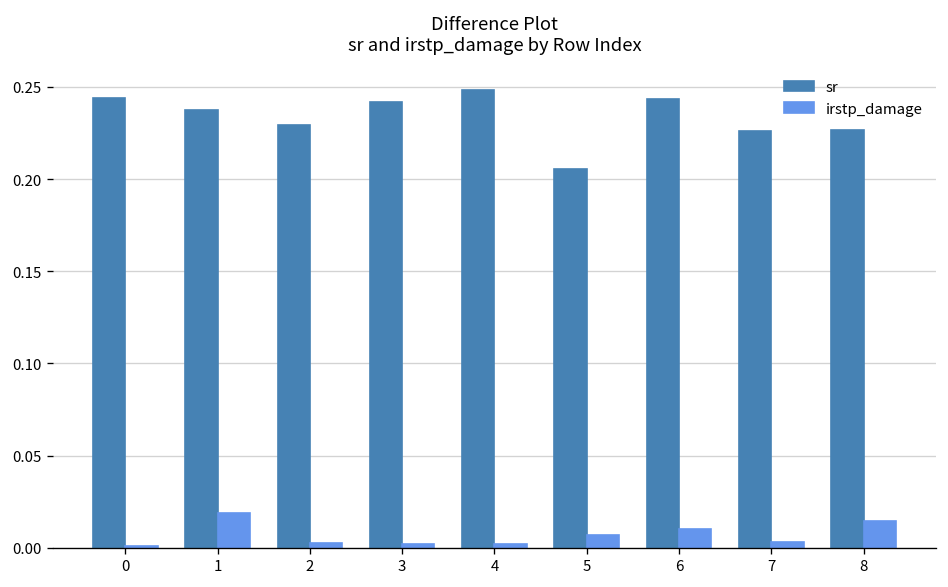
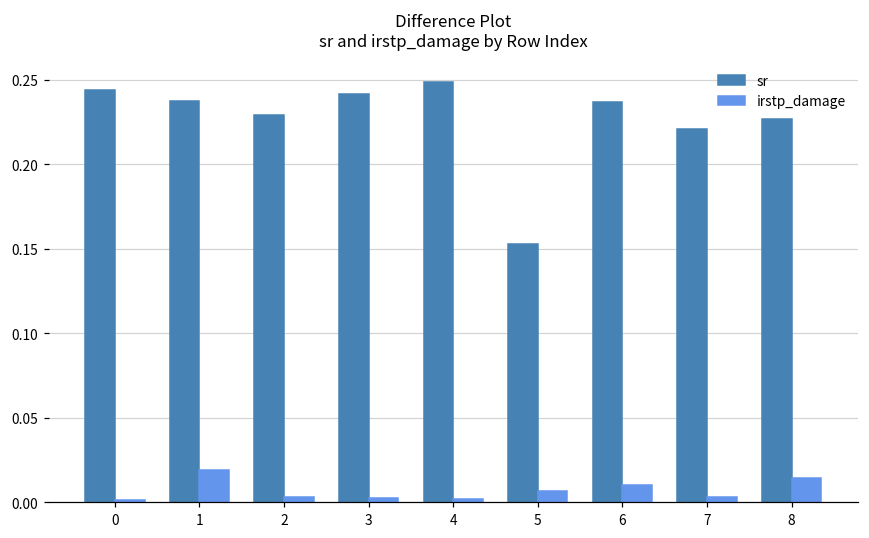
  {
    "sr": {
      "0": 0.244,
      "1": 0.237,
      "2": 0.229,
      "3": 0.242,
      "4": 0.248,
-     "5": 0.205,
-     "6": 0.244,
-     "7": 0.226,
+     "5": 0.153,
+     "6": 0.237,
+     "7": 0.221,
      "8": 0.226
    },
    "irstp_damage": {
      "1": 0.019,
      "2": 0.003,
      "3": 0.002,
      "4": 0.002,
      "5": 0.007,
      "6": 0.010,
      "7": 0.003,
      "8": 0.014
    }
  }
